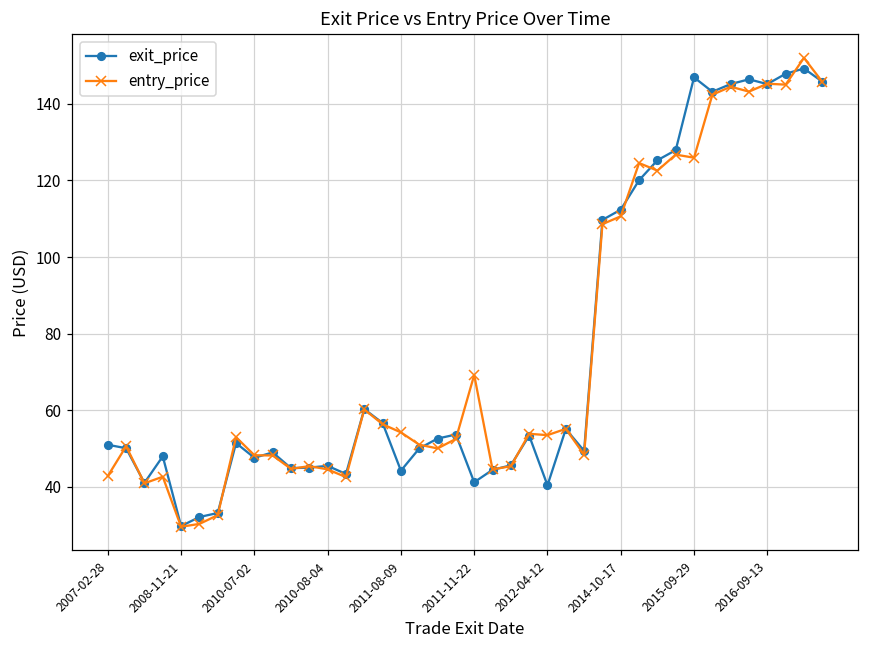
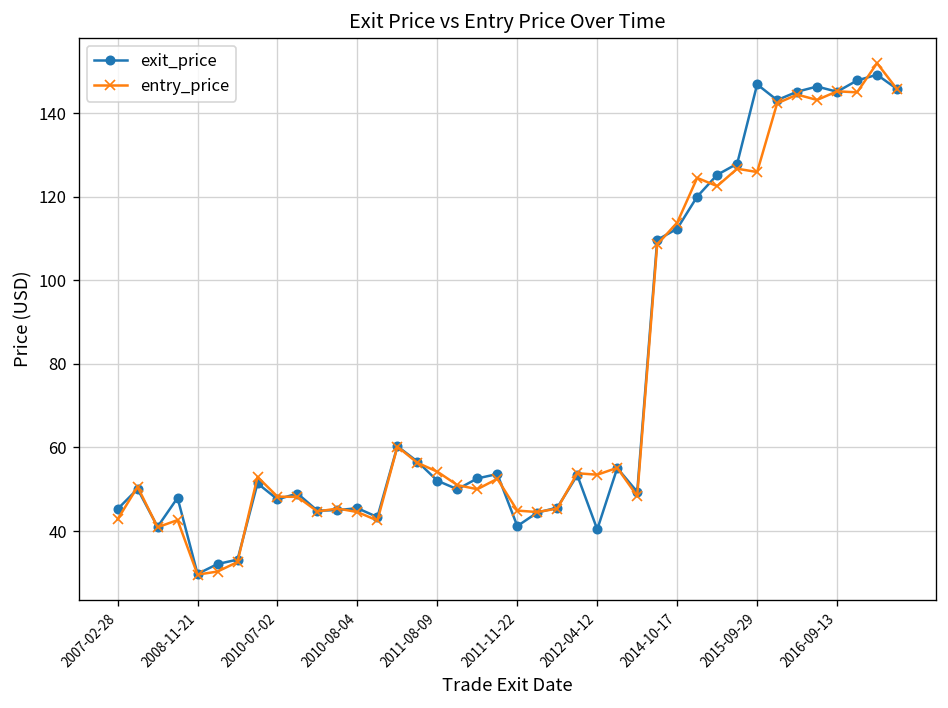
  {
    "exit_price": {
-     "2007-02-28": 51,
+     "2007-02-28": 45,
      "2010-08-04": 45,
-     "2011-08-09": 44,
+     "2011-08-09": 52,
      "2011-11-22": 41,
      "2012-04-12": 40,
      "2014-10-17": 112,
      "2015-09-29": 147
    },
    "entry_price": {
      "2007-02-28": 43,
      "2010-08-04": 45,
      "2011-08-09": 54,
-     "2011-11-22": 69,
+     "2011-11-22": 45,
      "2012-04-12": 53,
-     "2014-10-17": 111,
+     "2014-10-17": 114,
      "2015-09-29": 126
    }
  }
